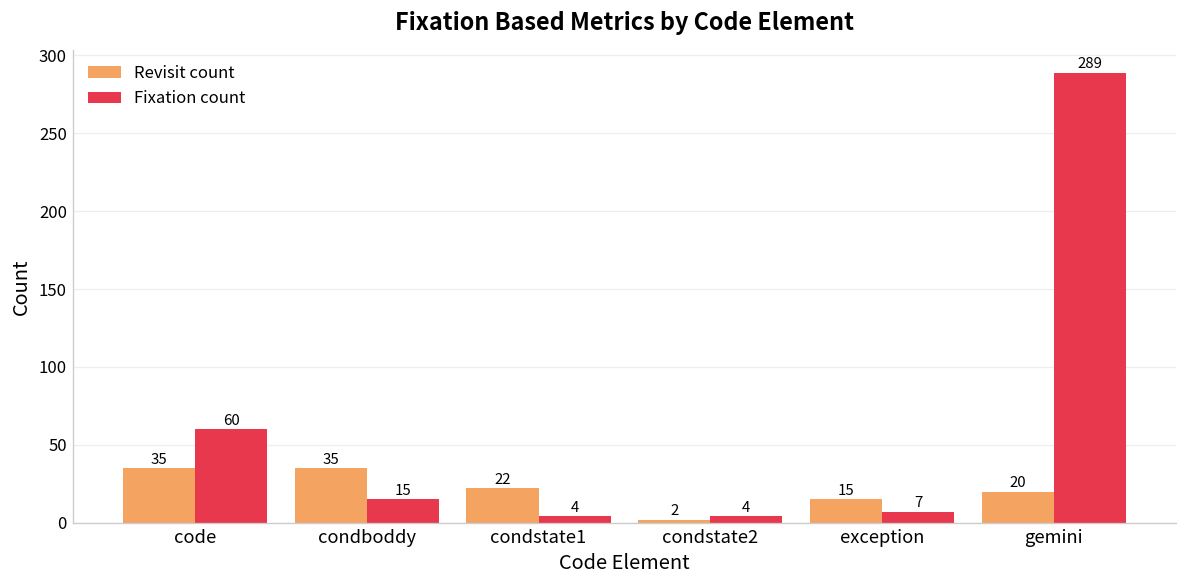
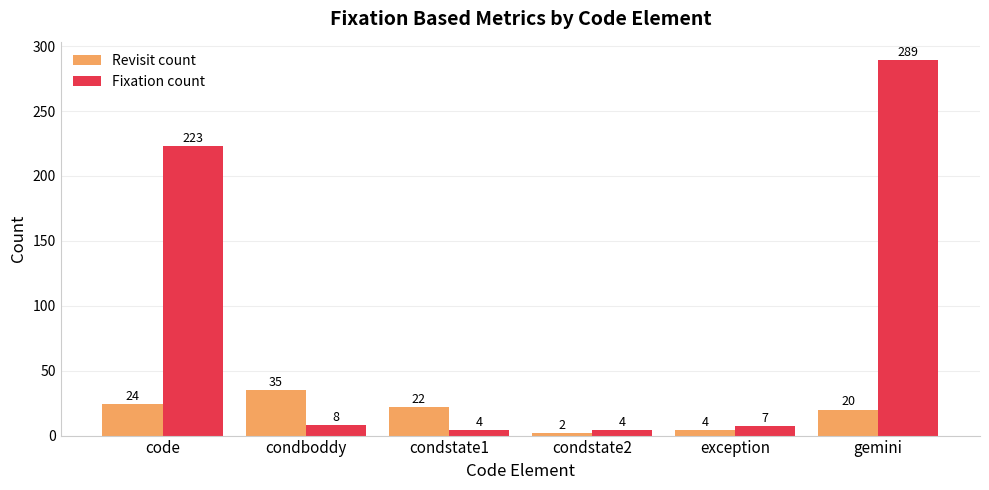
  {
    "Revisit count": {
-     "code": 35,
+     "code": 24,
      "condboddy": 35,
      "condstate1": 22,
      "condstate2": 2,
-     "exception": 15,
+     "exception": 4,
      "gemini": 20
    },
    "Fixation count": {
-     "code": 60,
-     "condboddy": 15,
+     "code": 223,
+     "condboddy": 8,
      "condstate1": 4,
      "condstate2": 4,
      "exception": 7,
      "gemini": 289
    }
  }
